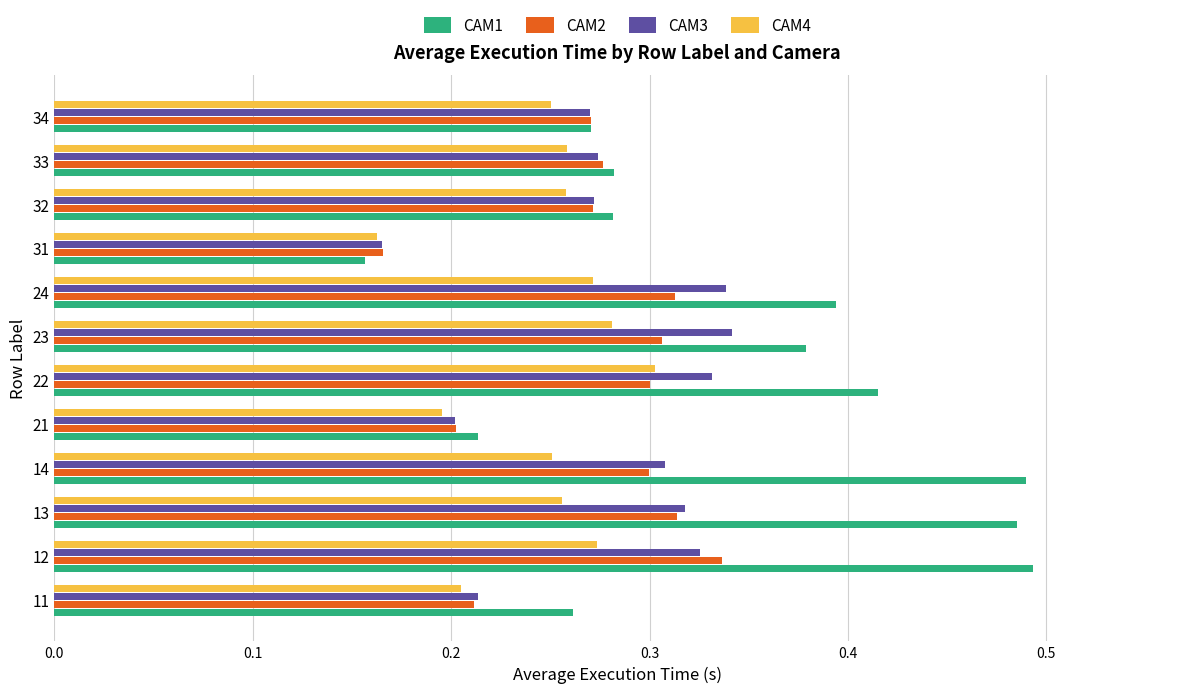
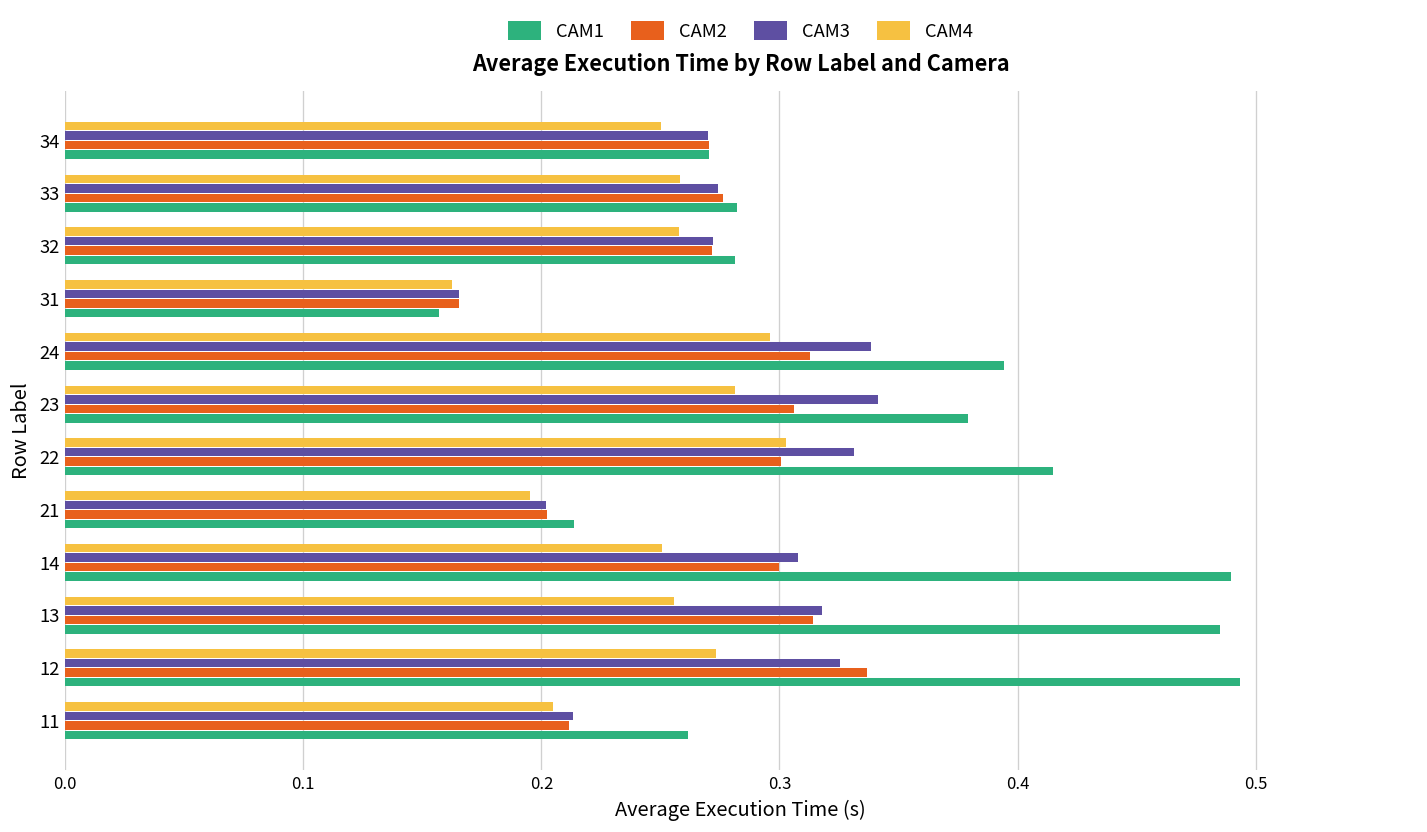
  {
    "CAM1": {
      "34": 0.270,
      "33": 0.282,
      "32": 0.282,
      "31": 0.157,
      "24": 0.394,
      "23": 0.379,
      "22": 0.415,
      "21": 0.214,
      "14": 0.489,
      "13": 0.485,
      "12": 0.493,
      "11": 0.262
    },
    "CAM2": {
      "34": 0.270,
      "33": 0.276,
      "32": 0.272,
      "31": 0.166,
      "24": 0.313,
      "23": 0.306,
      "22": 0.300,
      "21": 0.202,
      "14": 0.300,
      "13": 0.314,
      "12": 0.337,
      "11": 0.212
    },
    "CAM3": {
      "34": 0.270,
      "33": 0.274,
      "32": 0.272,
      "31": 0.165,
      "24": 0.338,
      "23": 0.342,
      "22": 0.331,
      "21": 0.202,
      "14": 0.308,
      "13": 0.318,
      "12": 0.325,
      "11": 0.213
    },
    "CAM4": {
      "34": 0.250,
      "33": 0.258,
      "32": 0.258,
      "31": 0.163,
-     "24": 0.271,
+     "24": 0.296,
      "23": 0.281,
      "22": 0.303,
      "21": 0.195,
      "14": 0.251,
      "13": 0.256,
      "12": 0.273,
      "11": 0.205
    }
  }
